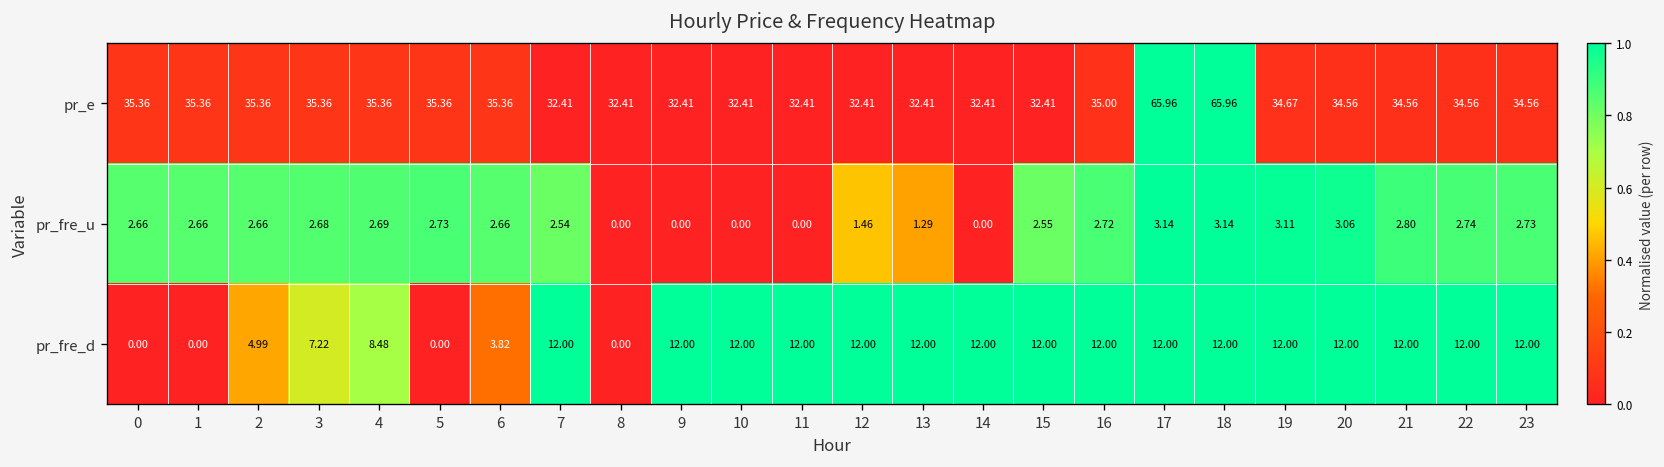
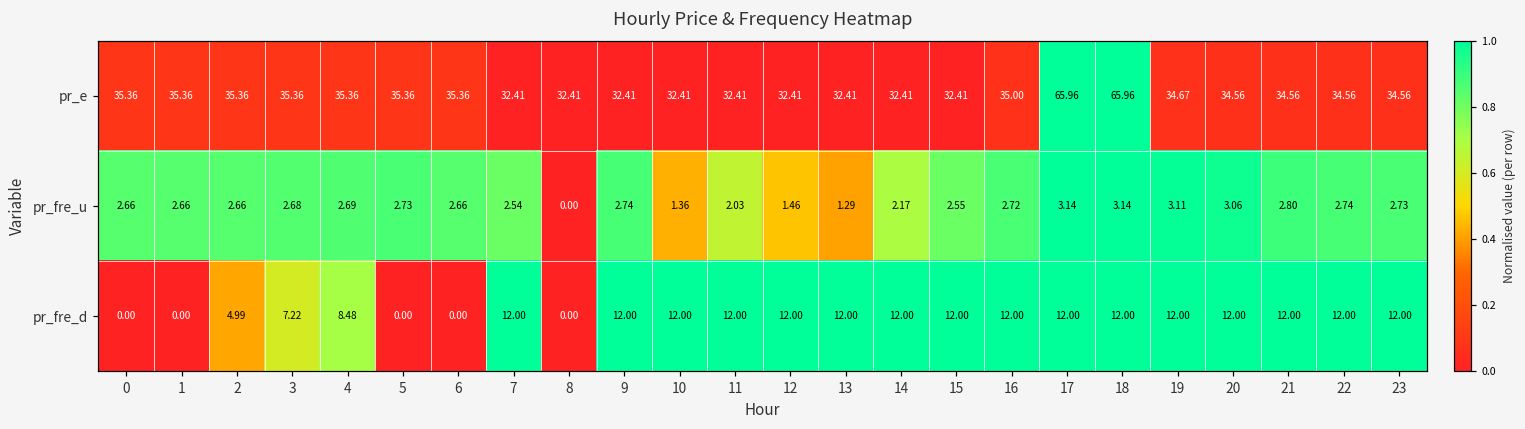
  {
    "pr_e": {
      "0": 35.36,
      "1": 35.36,
      "2": 35.36,
      "3": 35.36,
      "4": 35.36,
      "5": 35.36,
      "6": 35.36,
      "7": 32.41,
      "8": 32.41,
      "9": 32.41,
      "10": 32.41,
      "11": 32.41,
      "12": 32.41,
      "13": 32.41,
      "14": 32.41,
      "15": 32.41,
      "16": 35.00,
      "17": 65.96,
      "18": 65.96,
      "19": 34.67,
      "20": 34.56,
      "21": 34.56,
      "22": 34.56,
      "23": 34.56
    },
    "pr_fre_u": {
      "0": 2.66,
      "1": 2.66,
      "2": 2.66,
      "3": 2.68,
      "4": 2.69,
      "5": 2.73,
      "6": 2.66,
      "7": 2.54,
      "8": 0.00,
-     "9": 0.00,
-     "10": 0.00,
-     "11": 0.00,
+     "9": 2.74,
+     "10": 1.36,
+     "11": 2.03,
      "12": 1.46,
      "13": 1.29,
-     "14": 0.00,
+     "14": 2.17,
      "15": 2.55,
      "16": 2.72,
      "17": 3.14,
      "18": 3.14,
      "19": 3.11,
      "20": 3.06,
      "21": 2.80,
      "22": 2.74,
      "23": 2.73
    },
    "pr_fre_d": {
      "0": 0.00,
      "1": 0.00,
      "2": 4.99,
      "3": 7.22,
      "4": 8.48,
      "5": 0.00,
-     "6": 3.82,
+     "6": 0.00,
      "7": 12.00,
      "8": 0.00,
      "9": 12.00,
      "10": 12.00,
      "11": 12.00,
      "12": 12.00,
      "13": 12.00,
      "14": 12.00,
      "15": 12.00,
      "16": 12.00,
      "17": 12.00,
      "18": 12.00,
      "19": 12.00,
      "20": 12.00,
      "21": 12.00,
      "22": 12.00,
      "23": 12.00
    }
  }
